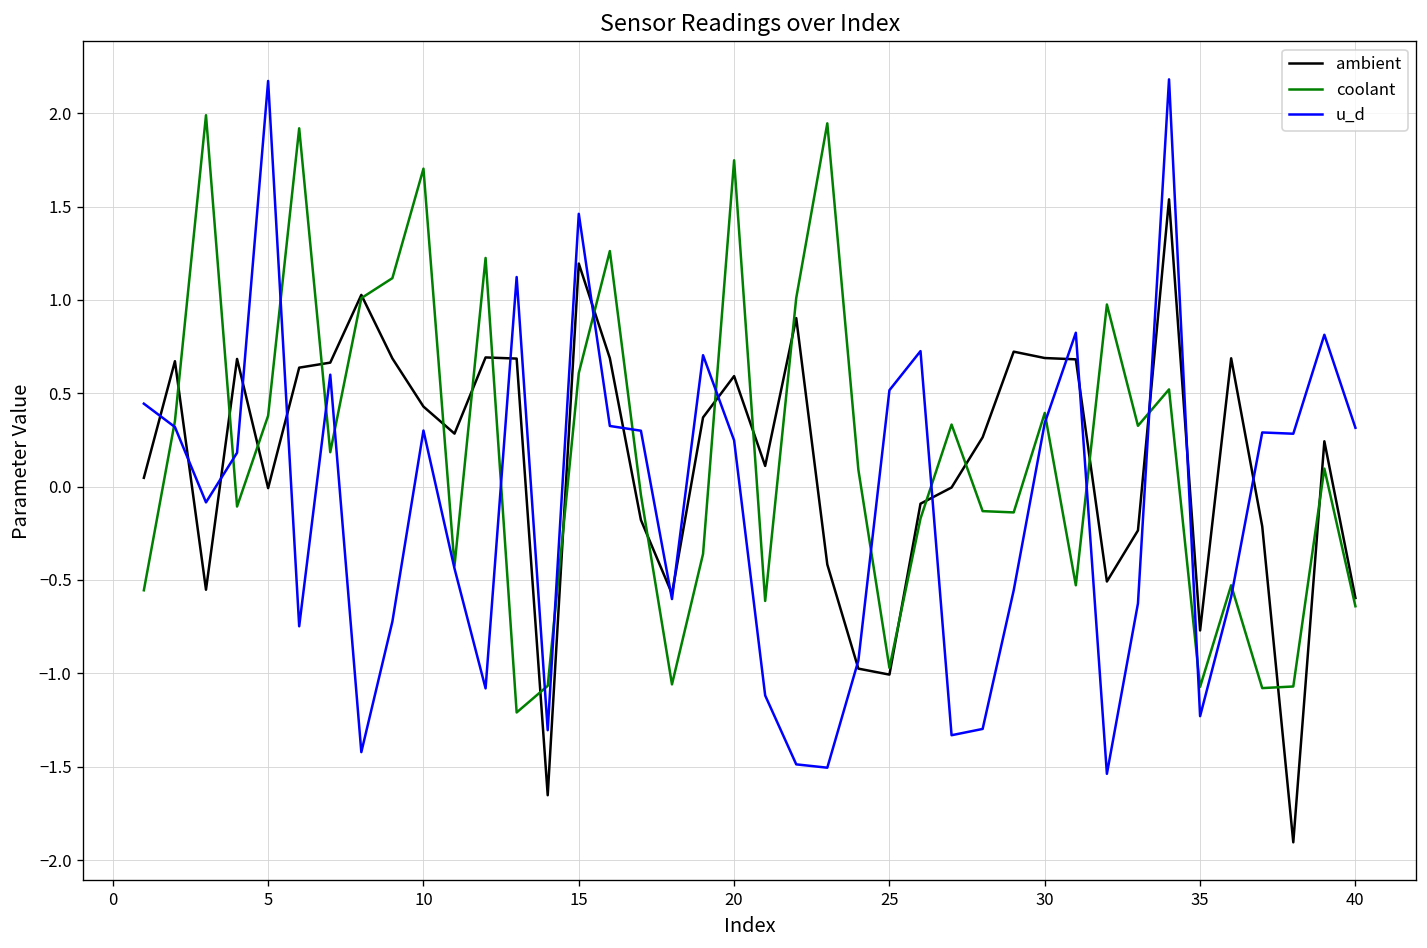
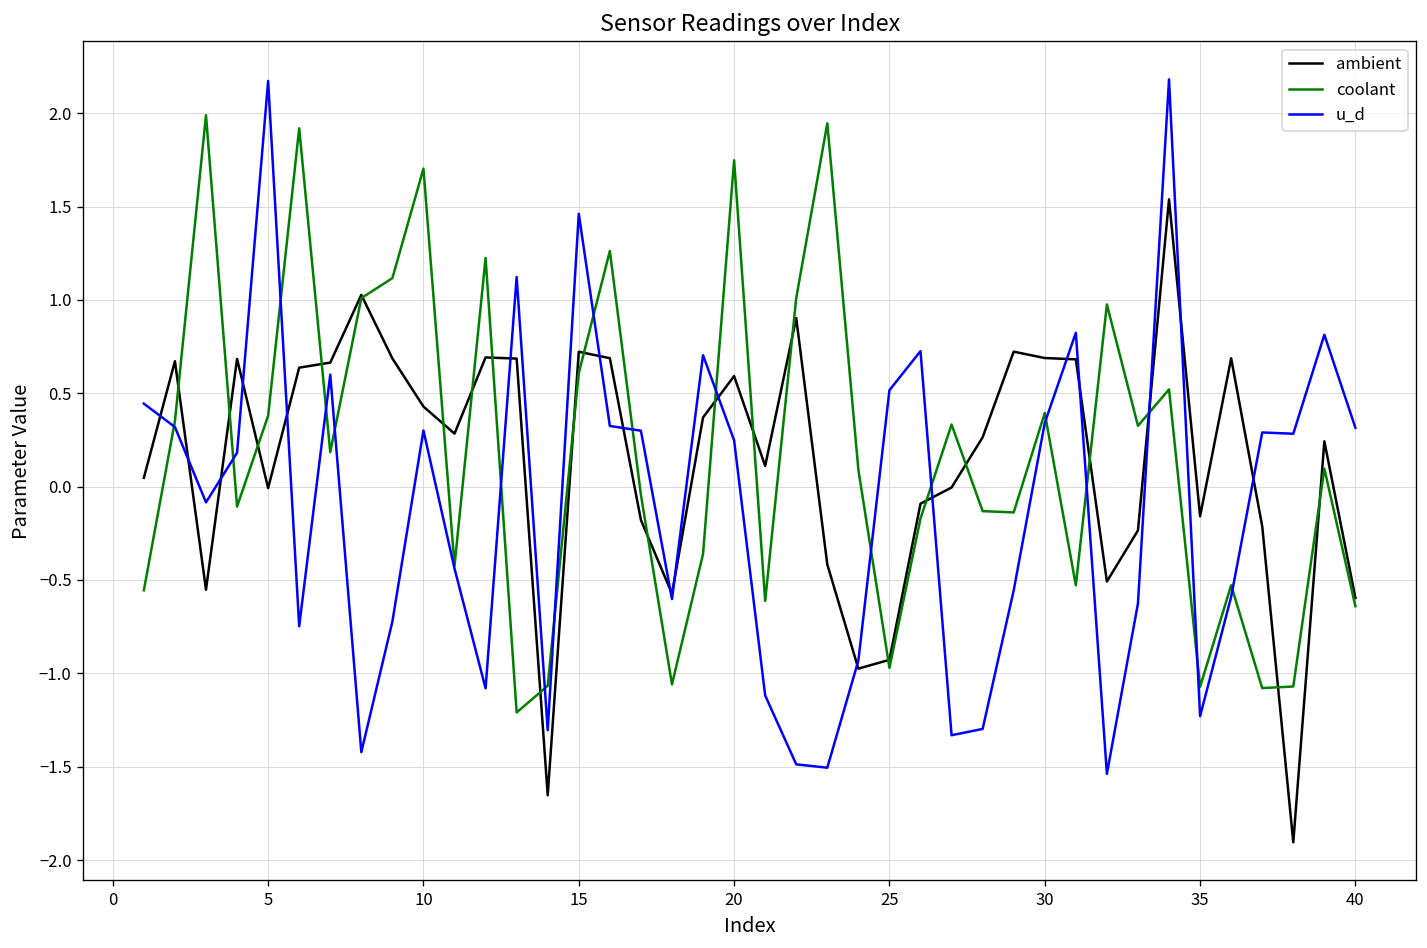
  {
    "ambient": {
      "5": -0.01,
      "10": 0.43,
-     "15": 1.19,
+     "15": 0.72,
      "20": 0.59,
-     "25": -1.01,
+     "25": -0.93,
      "30": 0.69,
-     "35": -0.77,
+     "35": -0.16,
      "40": -0.60
    },
    "coolant": {
      "5": 0.38,
      "10": 1.70,
      "15": 0.61,
      "20": 1.75,
      "25": -0.97,
      "30": 0.39,
      "35": -1.07,
      "40": -0.64
    },
    "u_d": {
      "5": 2.17,
      "10": 0.30,
      "15": 1.46,
      "20": 0.25,
      "25": 0.52,
      "30": 0.34,
      "35": -1.23,
      "40": 0.32
    }
  }
